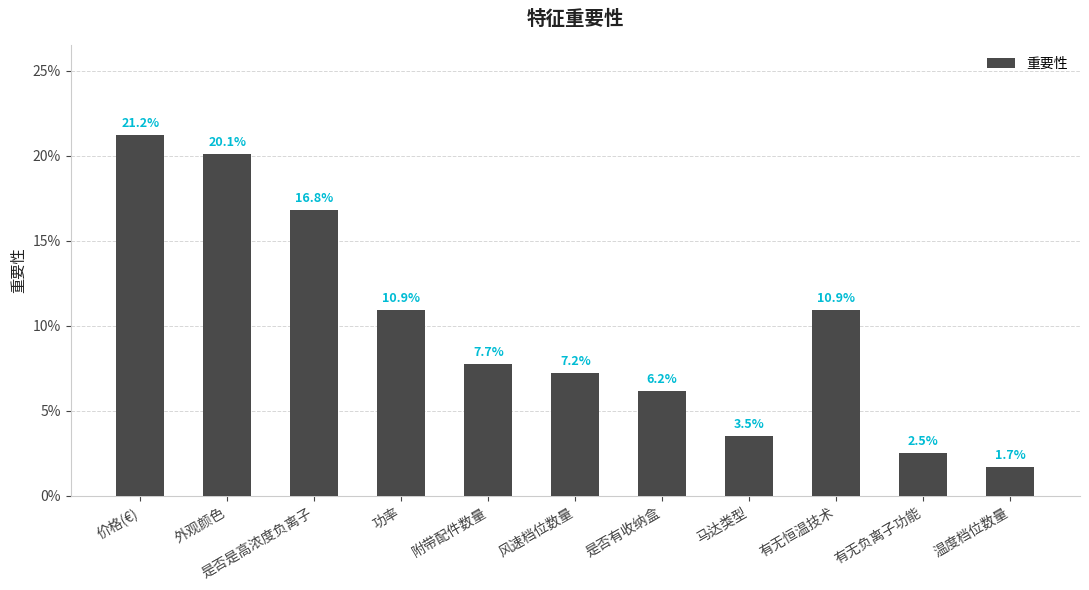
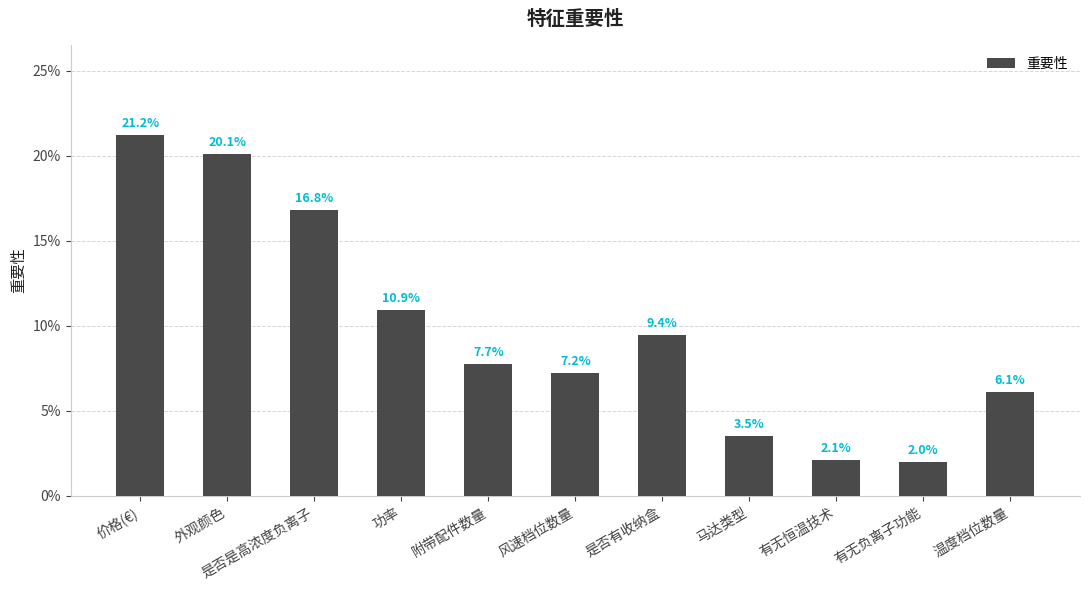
  {
    "价格(€)": "21.2%",
    "外观颜色": "20.1%",
    "是否是高浓度负离子": "16.8%",
    "功率": "10.9%",
    "附带配件数量": "7.7%",
    "风速档位数量": "7.2%",
-   "是否有收纳盒": "6.2%",
+   "是否有收纳盒": "9.4%",
    "马达类型": "3.5%",
-   "有无恒温技术": "10.9%",
-   "有无负离子功能": "2.5%",
-   "温度档位数量": "1.7%"
+   "有无恒温技术": "2.1%",
+   "有无负离子功能": "2.0%",
+   "温度档位数量": "6.1%"
  }
